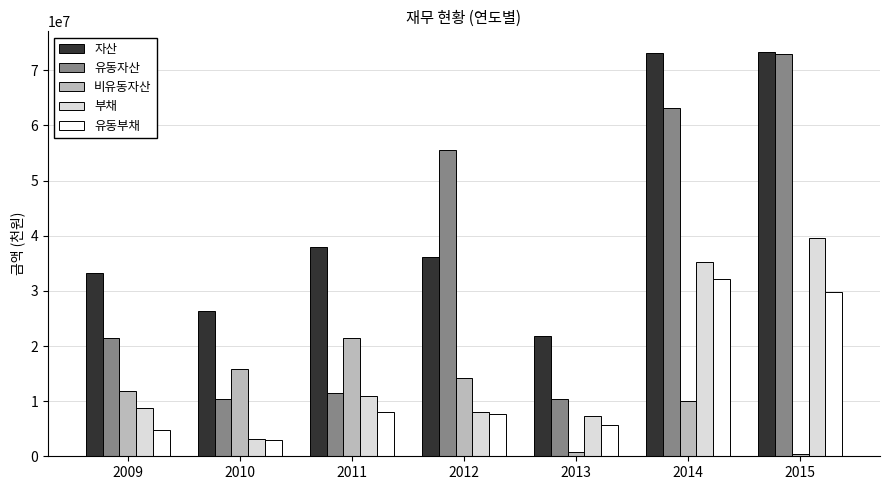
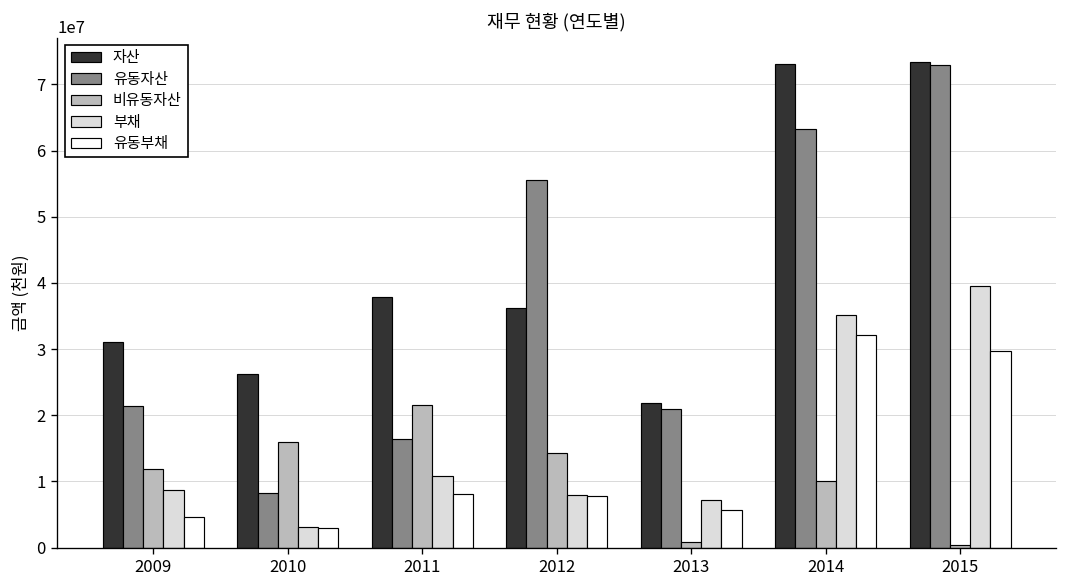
  {
    "자산": {
-     "2009": 33000000,
+     "2009": 31000000,
      "2010": 26000000,
      "2011": 38000000,
      "2012": 36000000,
      "2013": 22000000,
      "2014": 73000000,
      "2015": 73000000
    },
    "유동자산": {
      "2009": 21000000,
-     "2010": 10000000,
-     "2011": 12000000,
+     "2010": 8000000,
+     "2011": 16000000,
      "2012": 56000000,
-     "2013": 10000000,
+     "2013": 21000000,
      "2014": 63000000,
      "2015": 73000000
    }
  }
